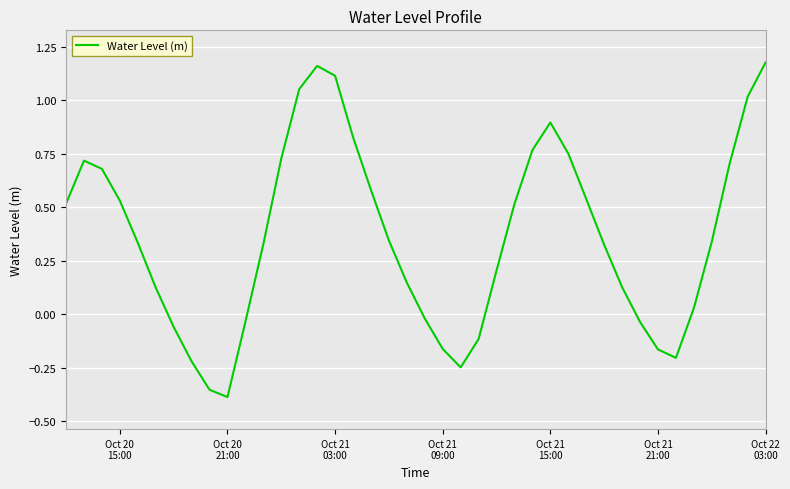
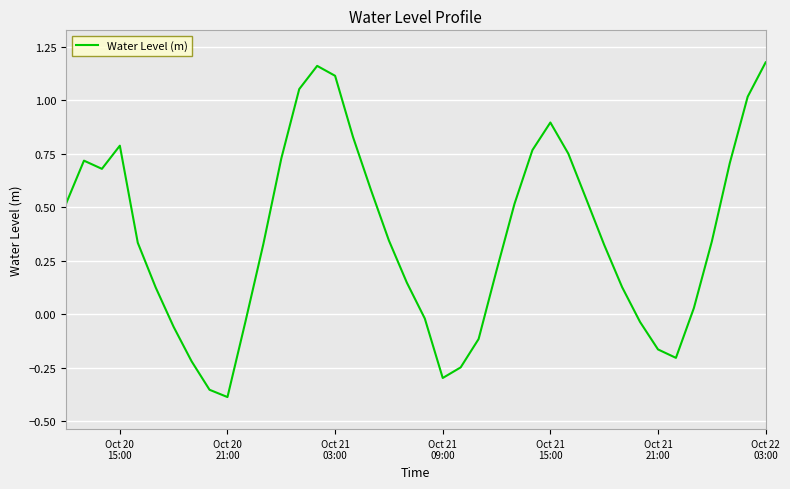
  {
-   "Oct 20 15:00": 0.53,
+   "Oct 20 15:00": 0.79,
    "Oct 20 21:00": -0.39,
    "Oct 21 03:00": 1.12,
-   "Oct 21 09:00": -0.16,
+   "Oct 21 09:00": -0.30,
    "Oct 21 15:00": 0.90,
    "Oct 21 21:00": -0.16,
    "Oct 22 03:00": 1.18
  }
